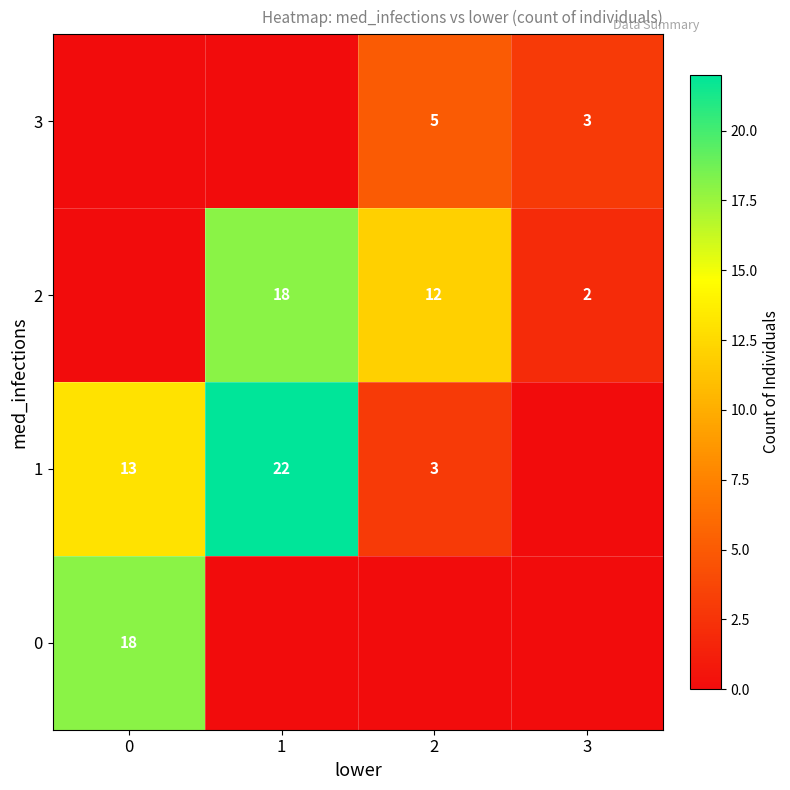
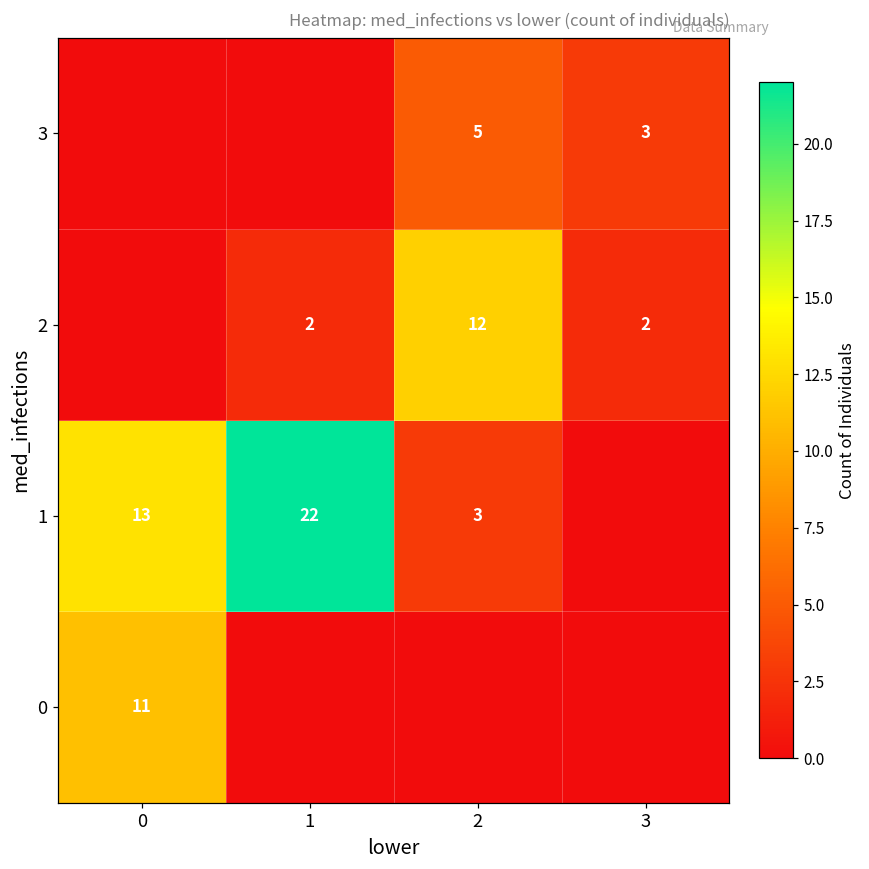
  {
    "3": {
      "2": 5,
      "3": 3
    },
    "2": {
-     "1": 18,
+     "1": 2,
      "2": 12,
      "3": 2
    },
    "1": {
      "0": 13,
      "1": 22,
      "2": 3
    },
    "0": {
-     "0": 18
+     "0": 11
    }
  }
